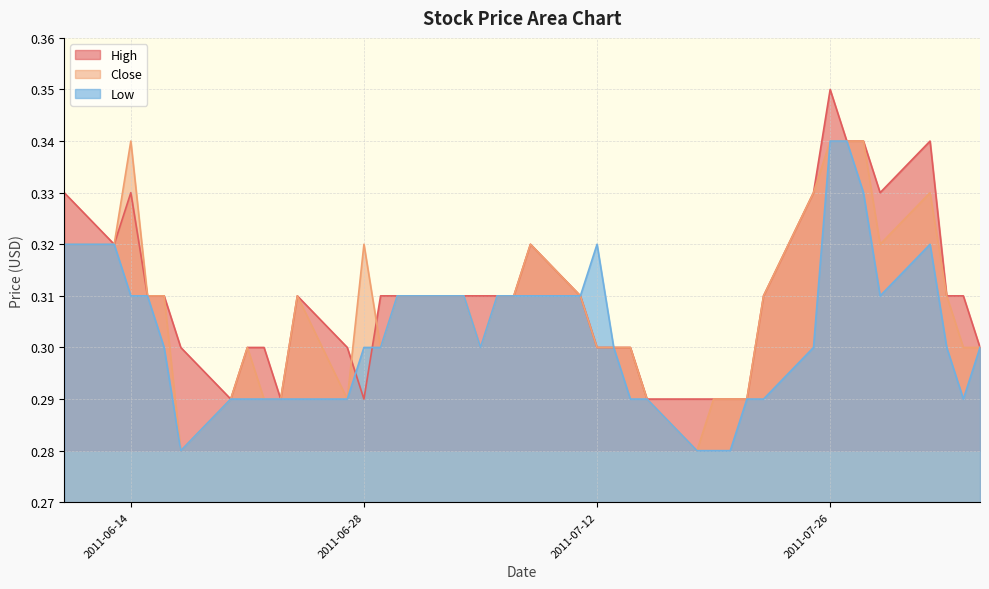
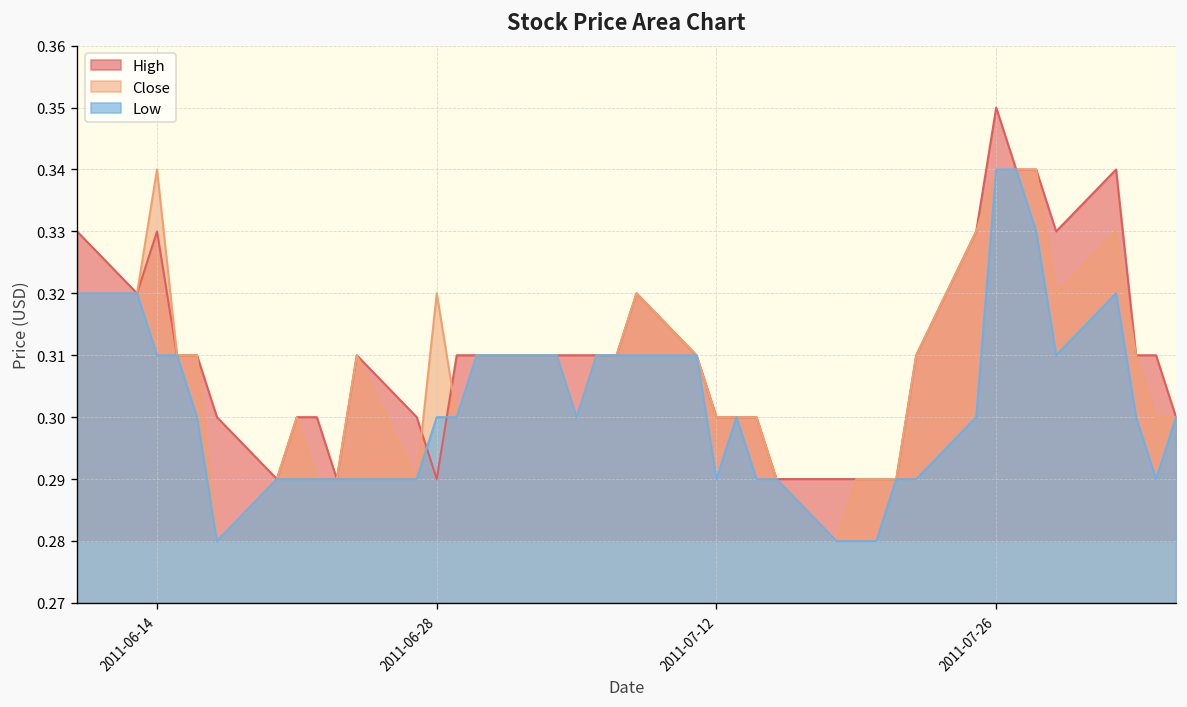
  {
    "High": {
      "2011-06-14": 0.33,
      "2011-06-28": 0.29,
      "2011-07-26": 0.35
    },
    "Close": {
      "2011-06-14": 0.34,
      "2011-06-28": 0.32
    },
    "Low": {
      "2011-06-14": 0.31,
      "2011-06-28": 0.30,
-     "2011-07-12": 0.32
+     "2011-07-12": 0.29
    }
  }
